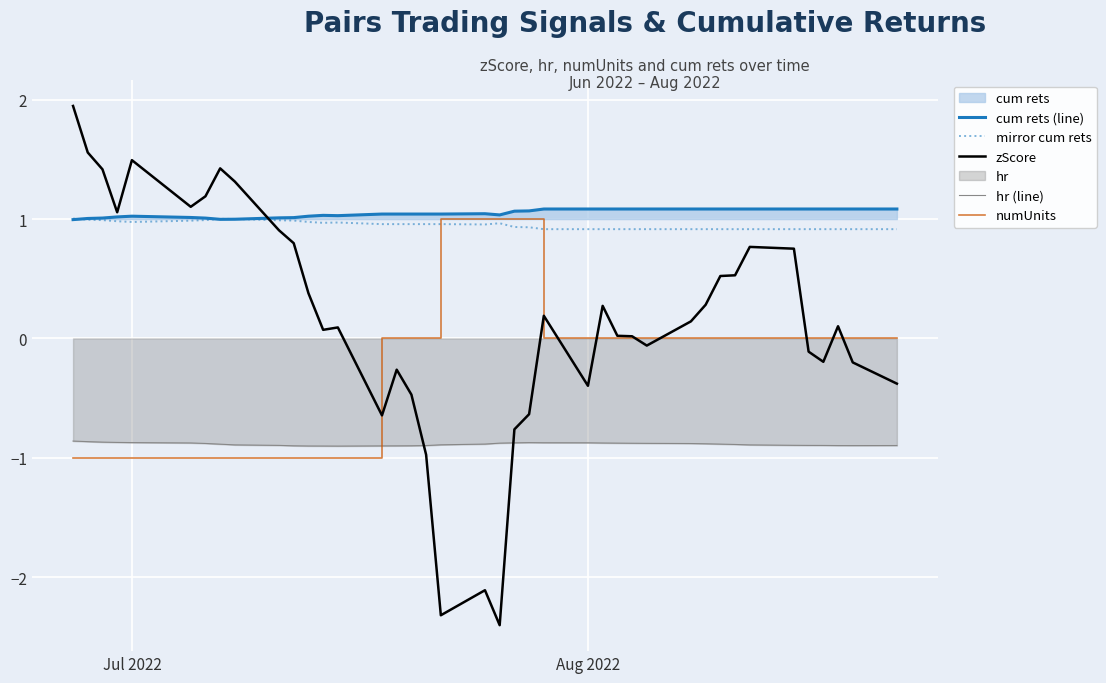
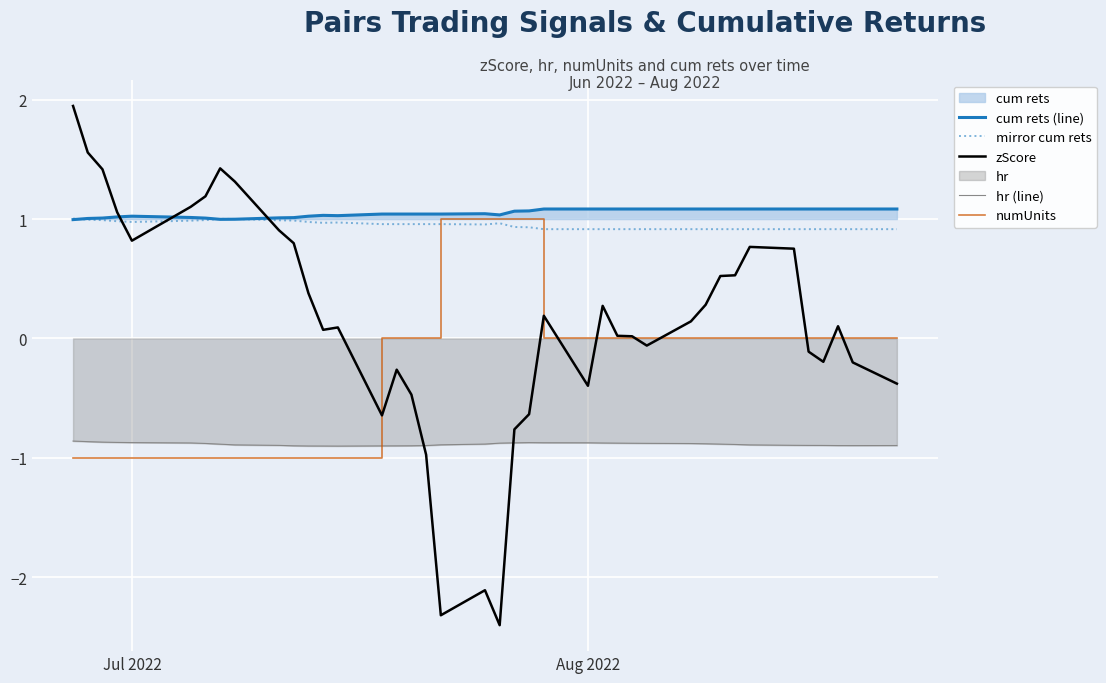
  {
    "zScore": {
-     "Jul 2022": 1.49,
+     "Jul 2022": 0.82,
      "Aug 2022": -0.40
    },
    "numUnits": {
      "Jul 2022": -1.00
    }
  }
